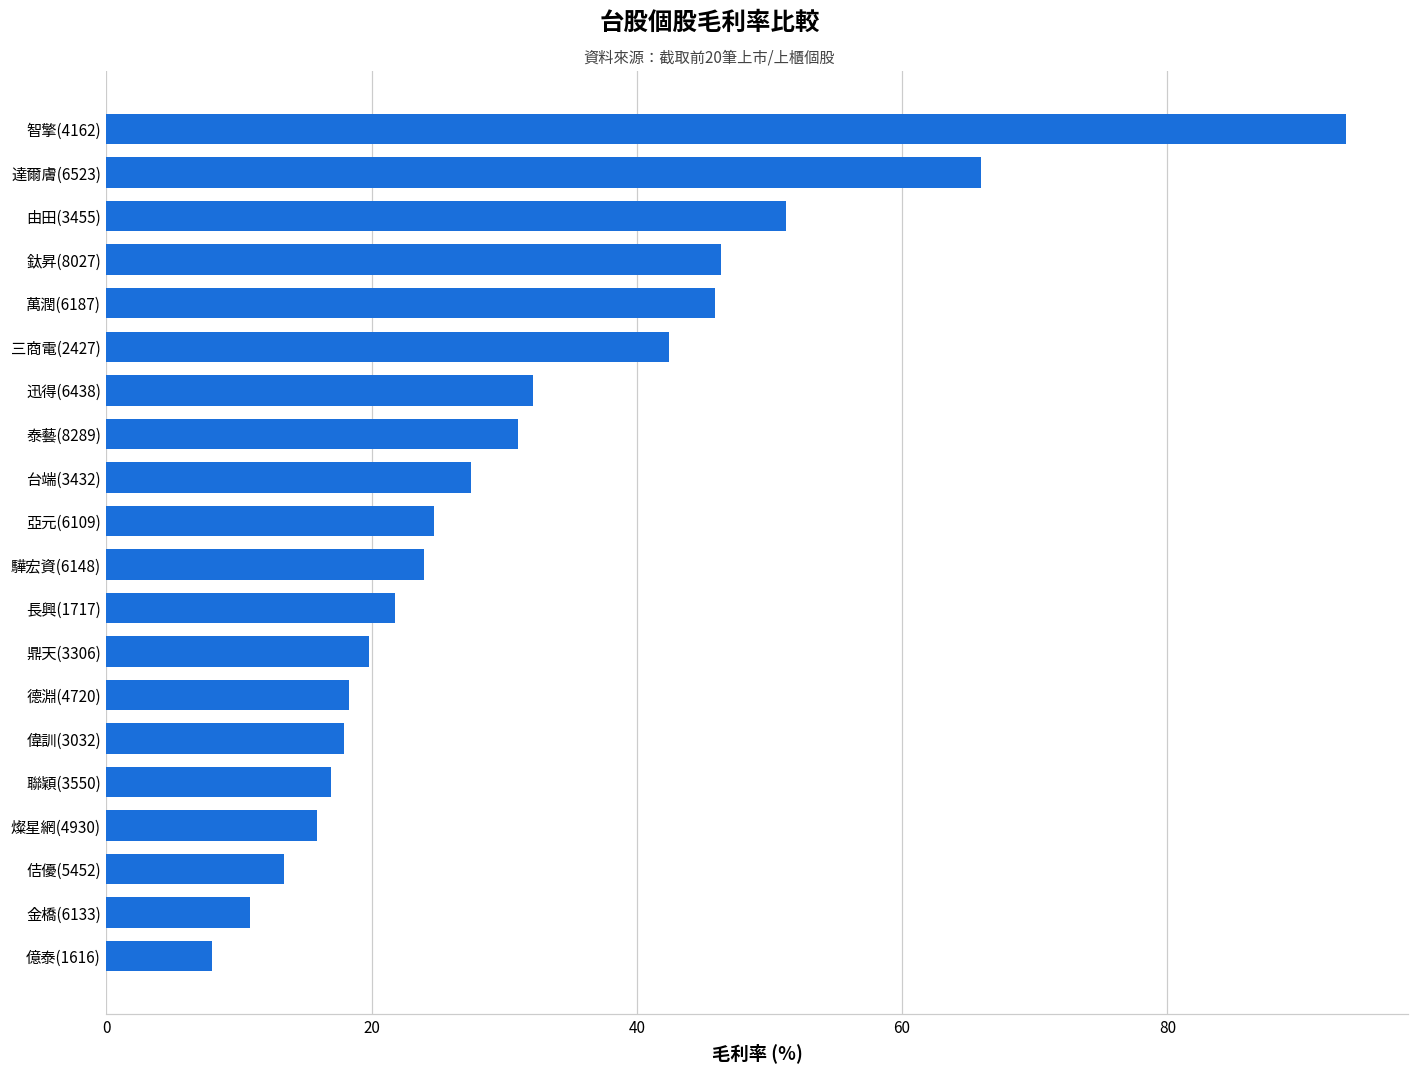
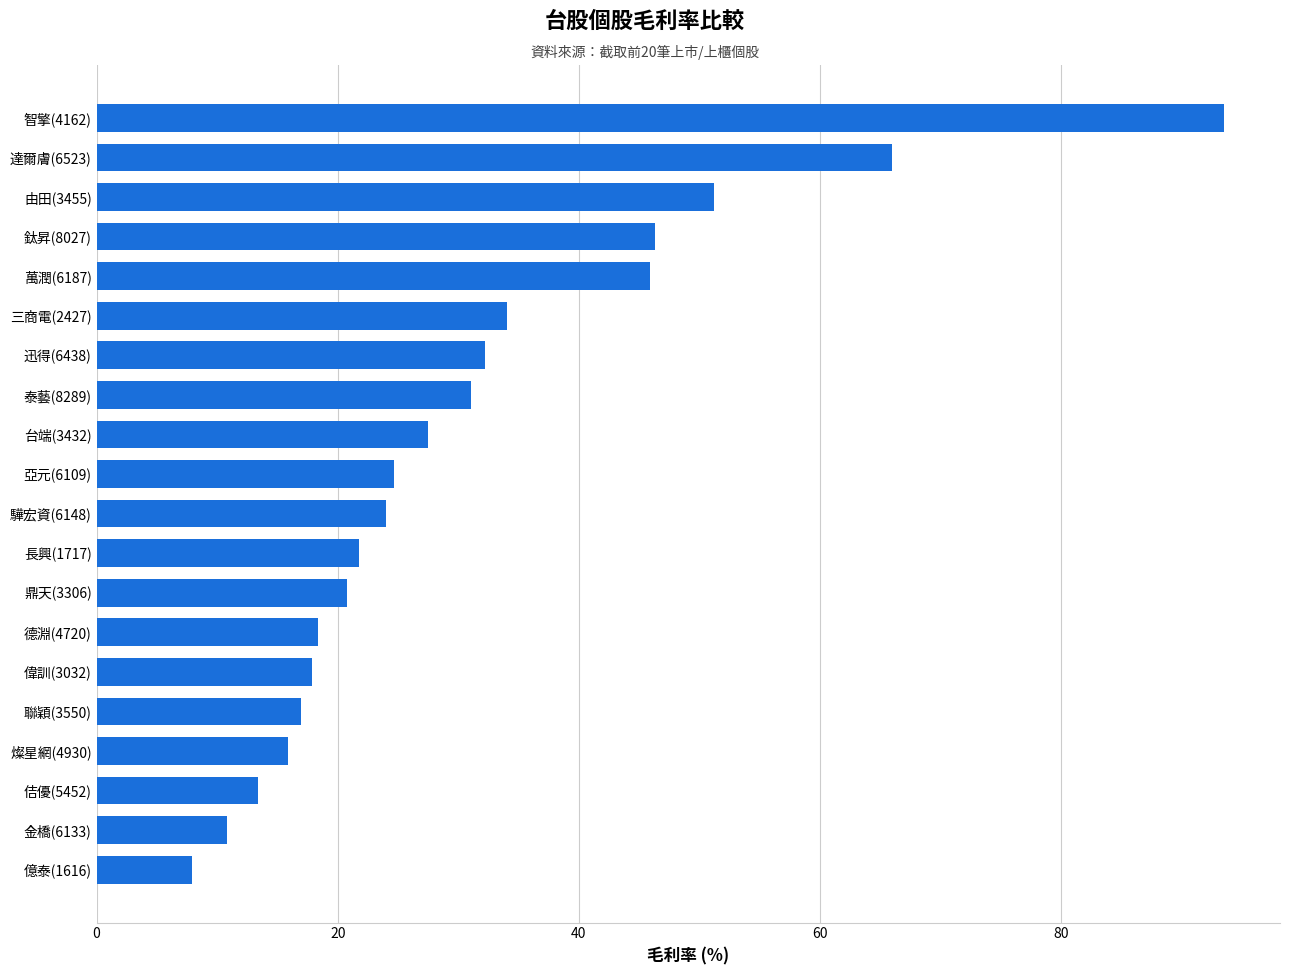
  {
    "智擎(4162)": 93.5,
    "達爾膚(6523)": 66.0,
    "由田(3455)": 51.2,
    "鈦昇(8027)": 46.3,
    "萬潤(6187)": 45.9,
-   "三商電(2427)": 42.4,
+   "三商電(2427)": 34.0,
    "迅得(6438)": 32.2,
    "泰藝(8289)": 31.0,
    "台端(3432)": 27.5,
    "亞元(6109)": 24.7,
    "驊宏資(6148)": 24.0,
    "長興(1717)": 21.8,
-   "鼎天(3306)": 19.8,
+   "鼎天(3306)": 20.8,
    "德淵(4720)": 18.3,
    "偉訓(3032)": 17.9,
    "聯穎(3550)": 17.0,
    "燦星網(4930)": 15.9,
    "佶優(5452)": 13.4,
    "金橋(6133)": 10.8,
    "億泰(1616)": 8.0
  }
